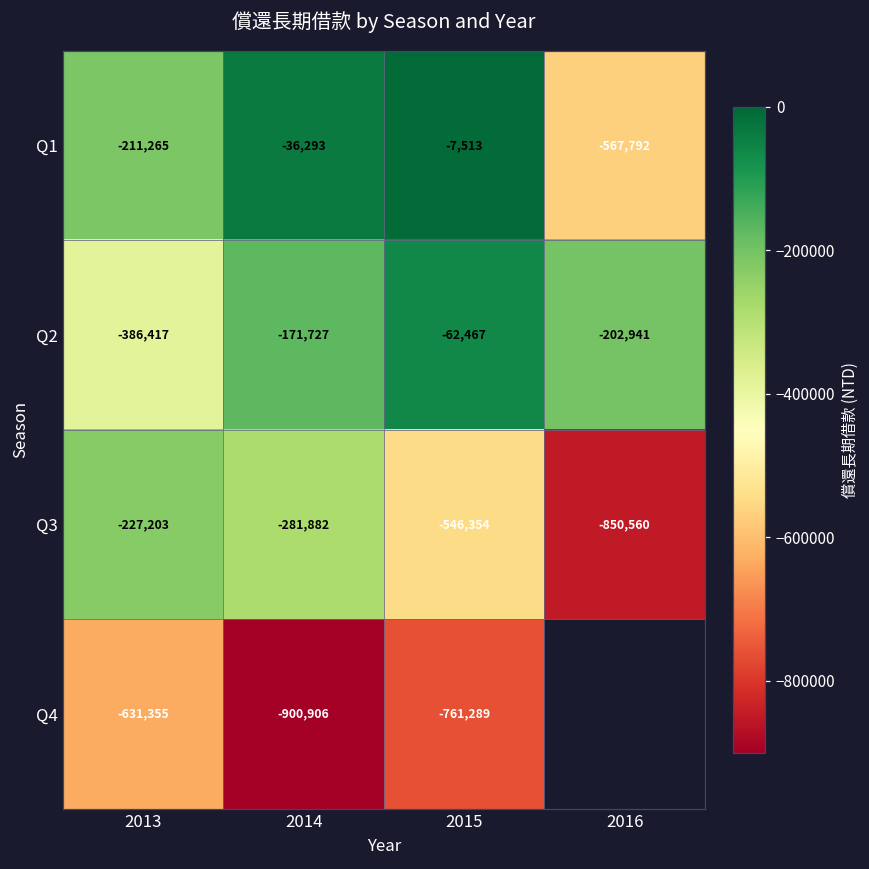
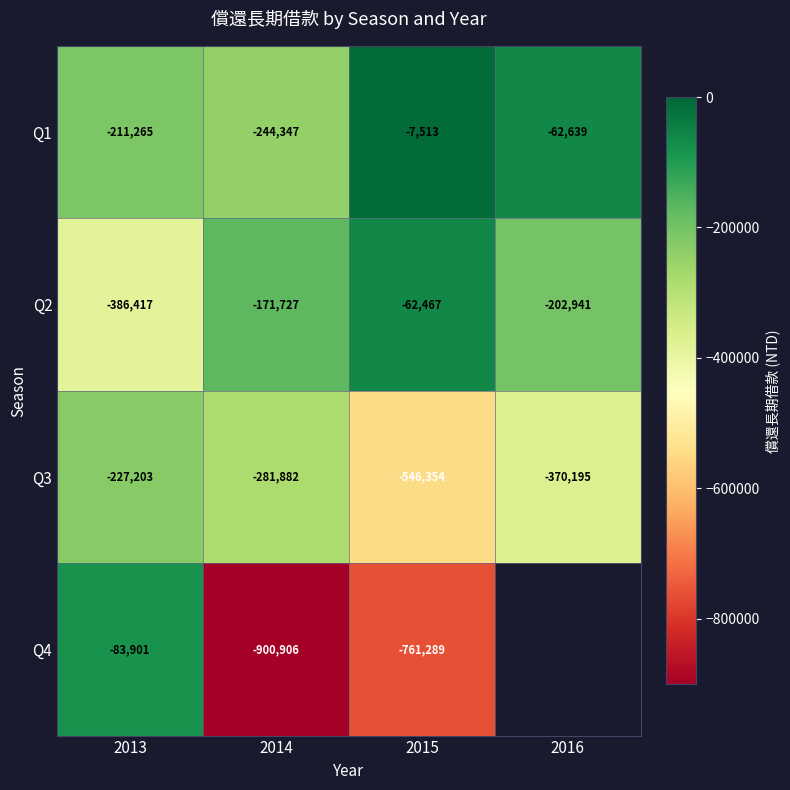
  {
    "Q1": {
      "2013": "-211,265",
-     "2014": "-36,293",
+     "2014": "-244,347",
      "2015": "-7,513",
-     "2016": "-567,792"
+     "2016": "-62,639"
    },
    "Q2": {
      "2013": "-386,417",
      "2014": "-171,727",
      "2015": "-62,467",
      "2016": "-202,941"
    },
    "Q3": {
      "2013": "-227,203",
      "2014": "-281,882",
      "2015": "-546,354",
-     "2016": "-850,560"
+     "2016": "-370,195"
    },
    "Q4": {
-     "2013": "-631,355",
+     "2013": "-83,901",
      "2014": "-900,906",
      "2015": "-761,289"
    }
  }
